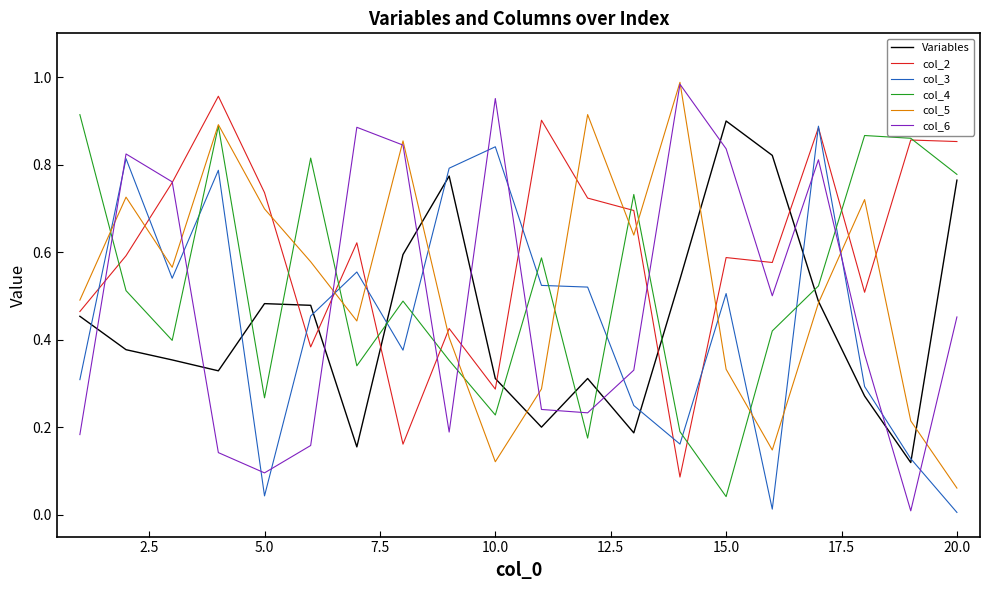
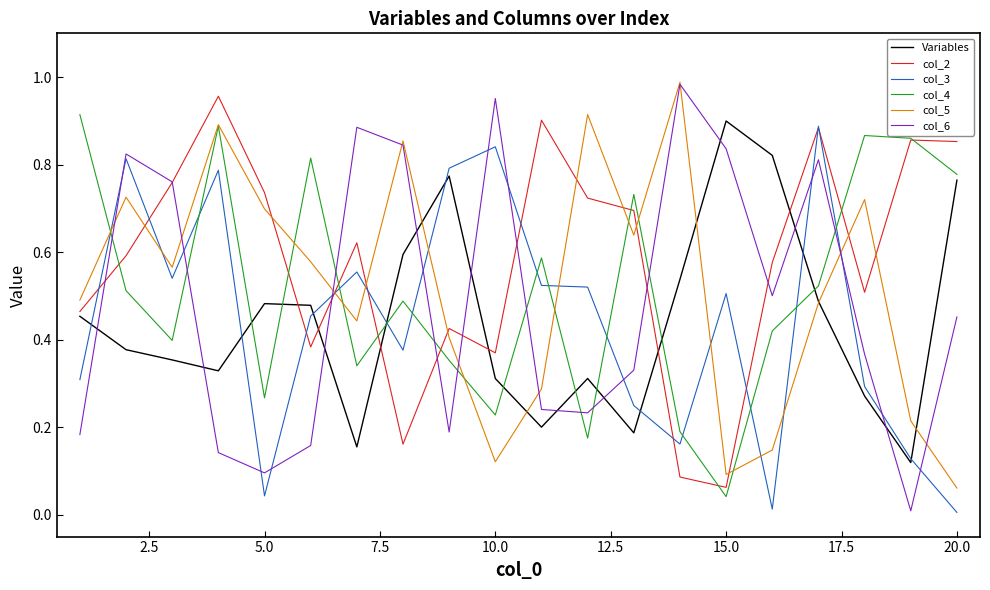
  {
    "Variables": {
      "5.0": 0.48,
      "10.0": 0.31,
      "15.0": 0.90,
      "20.0": 0.76
    },
    "col_2": {
      "5.0": 0.74,
-     "10.0": 0.29,
-     "15.0": 0.59,
+     "10.0": 0.37,
+     "15.0": 0.06,
      "20.0": 0.85
    },
    "col_3": {
      "5.0": 0.04,
      "10.0": 0.84,
      "15.0": 0.51,
      "20.0": 0.01
    },
    "col_4": {
      "5.0": 0.27,
      "10.0": 0.23,
      "15.0": 0.04,
      "20.0": 0.78
    },
    "col_5": {
      "5.0": 0.70,
      "10.0": 0.12,
-     "15.0": 0.33,
+     "15.0": 0.09,
      "20.0": 0.06
    },
    "col_6": {
      "5.0": 0.10,
      "10.0": 0.95,
      "15.0": 0.84,
      "20.0": 0.45
    }
  }
